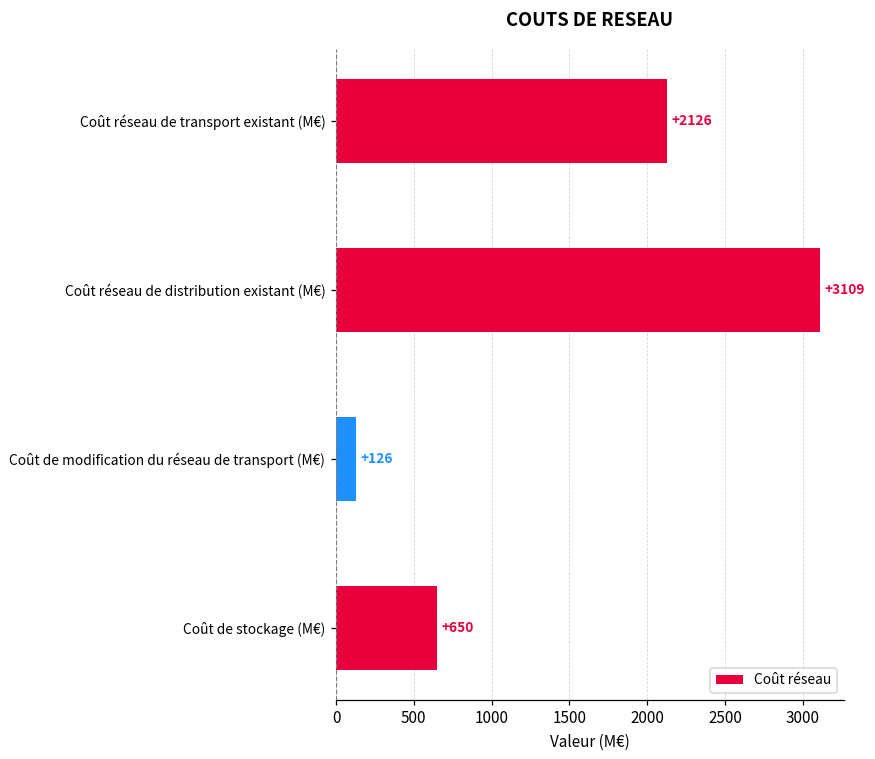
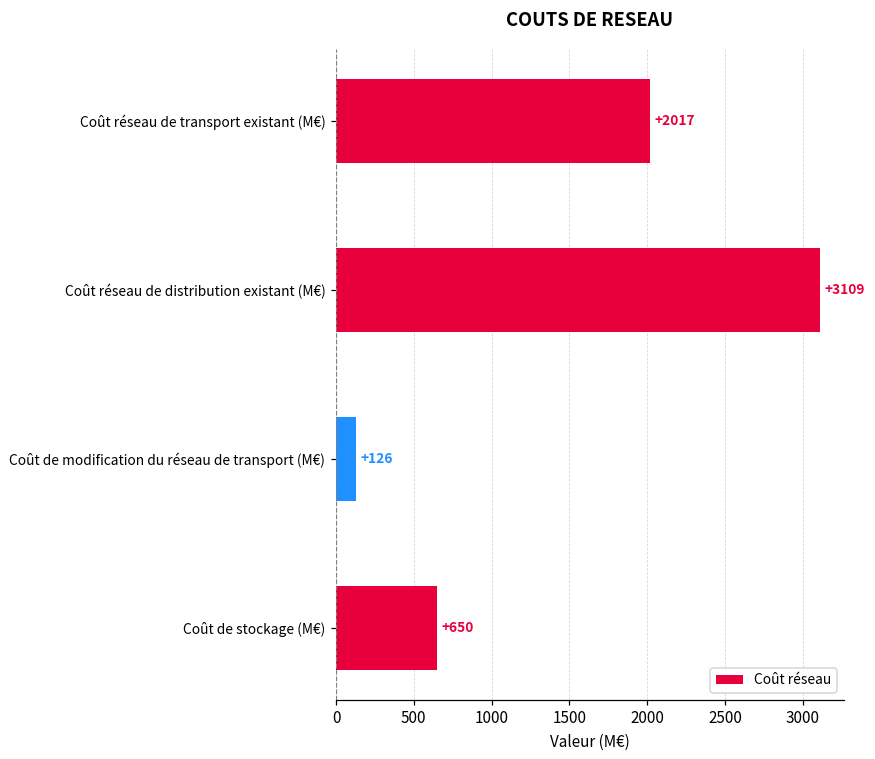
  {
-   "Coût réseau de transport existant (M€)": "+2126",
+   "Coût réseau de transport existant (M€)": "+2017",
    "Coût réseau de distribution existant (M€)": "+3109",
    "Coût de modification du réseau de transport (M€)": "+126",
    "Coût de stockage (M€)": "+650"
  }
